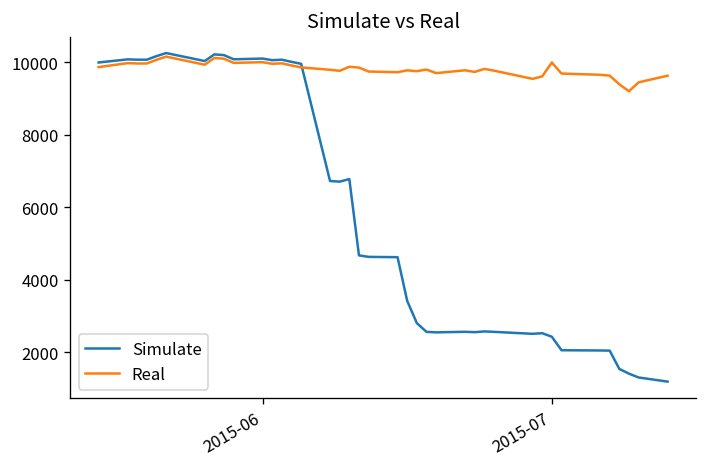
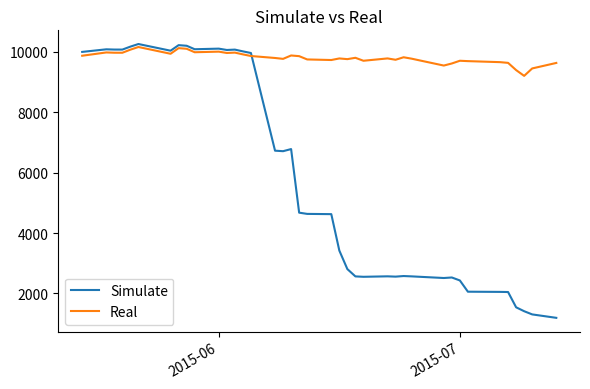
  {
    "Simulate": {
      "2015-06": 10100,
      "2015-07": 2400
    },
    "Real": {
      "2015-06": 10000,
-     "2015-07": 10000
+     "2015-07": 9700
    }
  }
